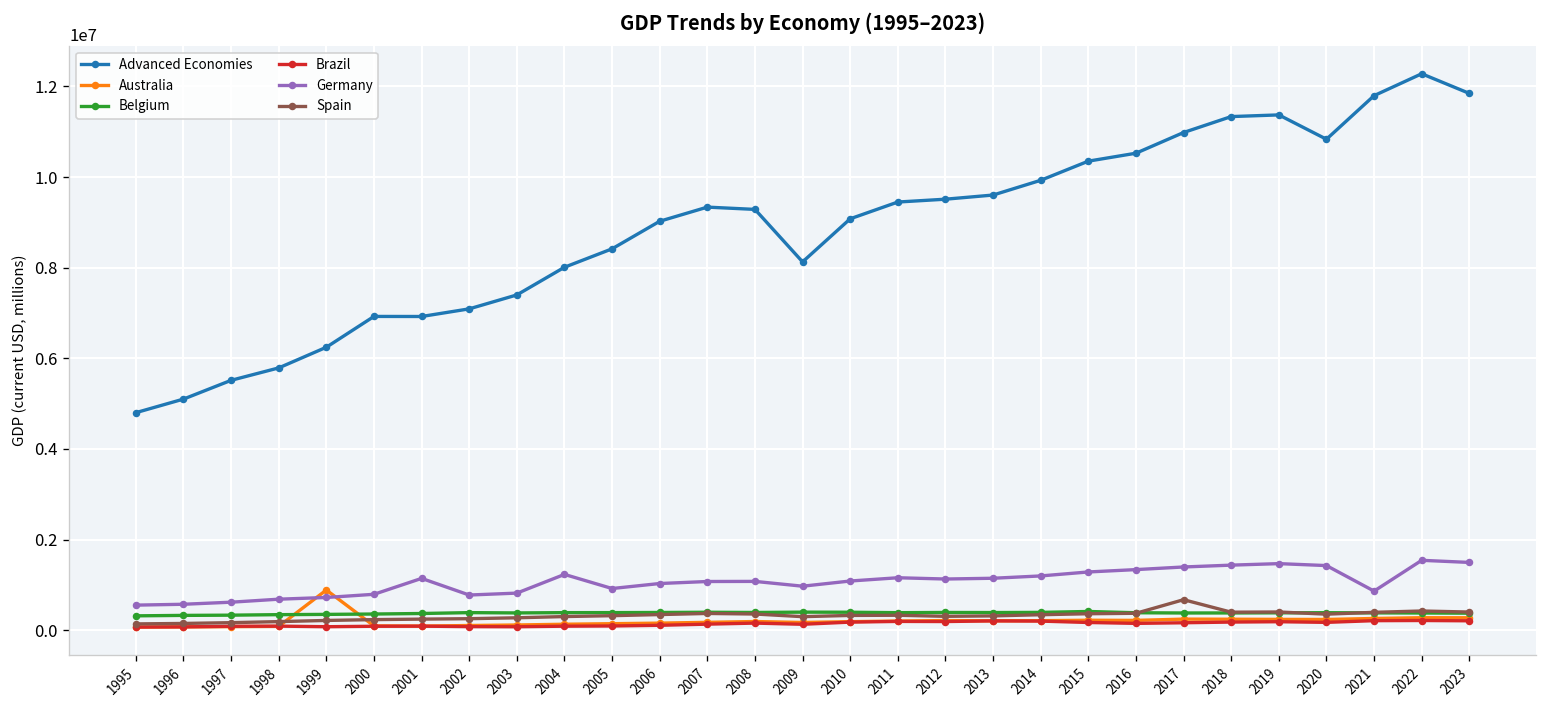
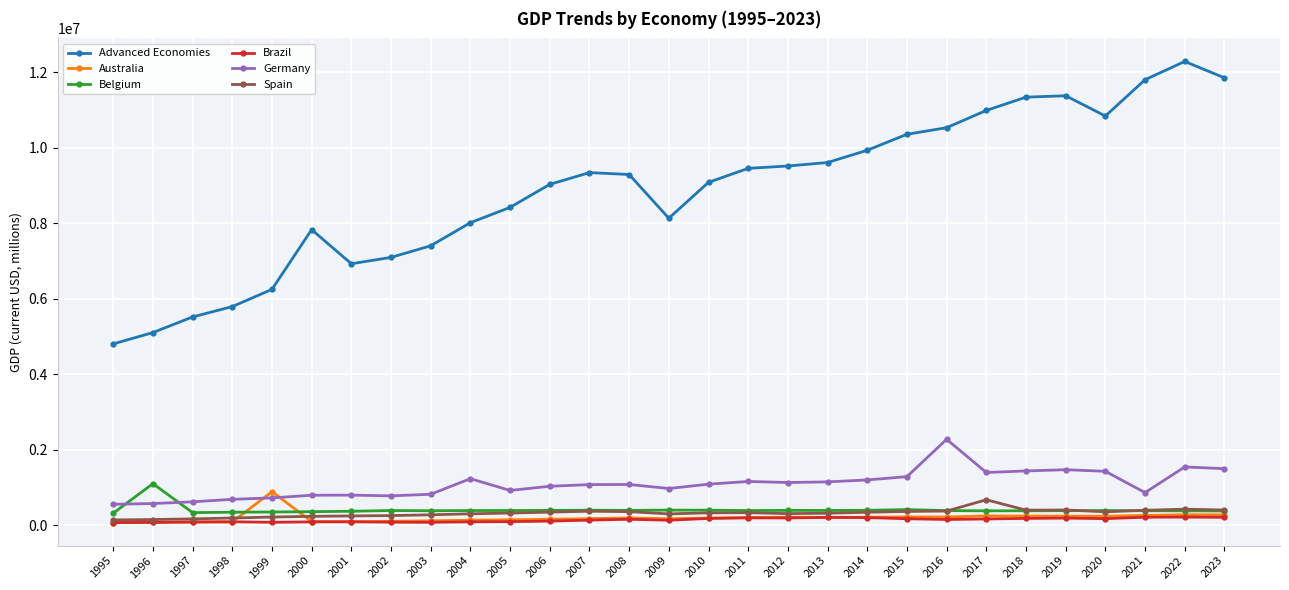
  {
    "Advanced Economies": {
      "1995": 4800000,
      "1996": 5100000,
      "1997": 5500000,
      "1998": 5800000,
      "1999": 6200000,
-     "2000": 6900000,
+     "2000": 7800000,
      "2001": 6900000,
      "2002": 7100000,
      "2003": 7400000,
      "2004": 8000000,
      "2005": 8400000,
      "2006": 9000000,
      "2007": 9300000,
      "2008": 9300000,
      "2009": 8100000,
      "2010": 9100000,
      "2011": 9400000,
      "2012": 9500000,
      "2013": 9600000,
      "2014": 9900000,
      "2015": 10400000,
      "2016": 10500000,
      "2017": 11000000,
      "2018": 11300000,
      "2019": 11400000,
      "2020": 10800000,
      "2021": 11800000,
      "2022": 12300000,
      "2023": 11800000
    },
    "Australia": {
      "1999": 900000,
      "2017": 200000
    },
    "Belgium": {
      "1995": 300000,
-     "1996": 300000,
+     "1996": 1100000,
      "1997": 300000,
      "1998": 300000,
      "1999": 300000,
      "2000": 400000,
      "2001": 400000,
      "2002": 400000,
      "2003": 400000,
      "2004": 400000,
      "2005": 400000,
      "2009": 400000,
      "2010": 400000,
      "2012": 400000,
      "2013": 400000,
      "2017": 400000
    },
    "Brazil": {
      "1999": 100000,
      "2017": 200000
    },
    "Germany": {
      "1995": 600000,
      "1996": 600000,
      "1997": 600000,
      "1998": 700000,
      "1999": 700000,
      "2000": 800000,
-     "2001": 1100000,
+     "2001": 800000,
      "2002": 800000,
      "2003": 800000,
      "2004": 1200000,
      "2005": 900000,
      "2006": 1000000,
      "2007": 1100000,
      "2008": 1100000,
      "2009": 1000000,
      "2010": 1100000,
      "2011": 1200000,
      "2012": 1100000,
      "2013": 1100000,
      "2014": 1200000,
      "2015": 1300000,
-     "2016": 1300000,
+     "2016": 2300000,
      "2017": 1400000,
      "2018": 1400000,
      "2019": 1500000,
      "2020": 1400000,
      "2021": 900000,
      "2022": 1500000,
      "2023": 1500000
    },
    "Spain": {
      "1995": 100000,
      "1996": 100000,
      "1997": 200000,
      "1998": 200000,
      "1999": 200000,
      "2000": 200000,
      "2001": 200000,
      "2002": 300000,
      "2003": 300000,
      "2004": 300000,
      "2005": 300000,
      "2009": 300000,
      "2010": 300000,
      "2012": 300000,
      "2013": 300000,
      "2017": 700000
    }
  }
